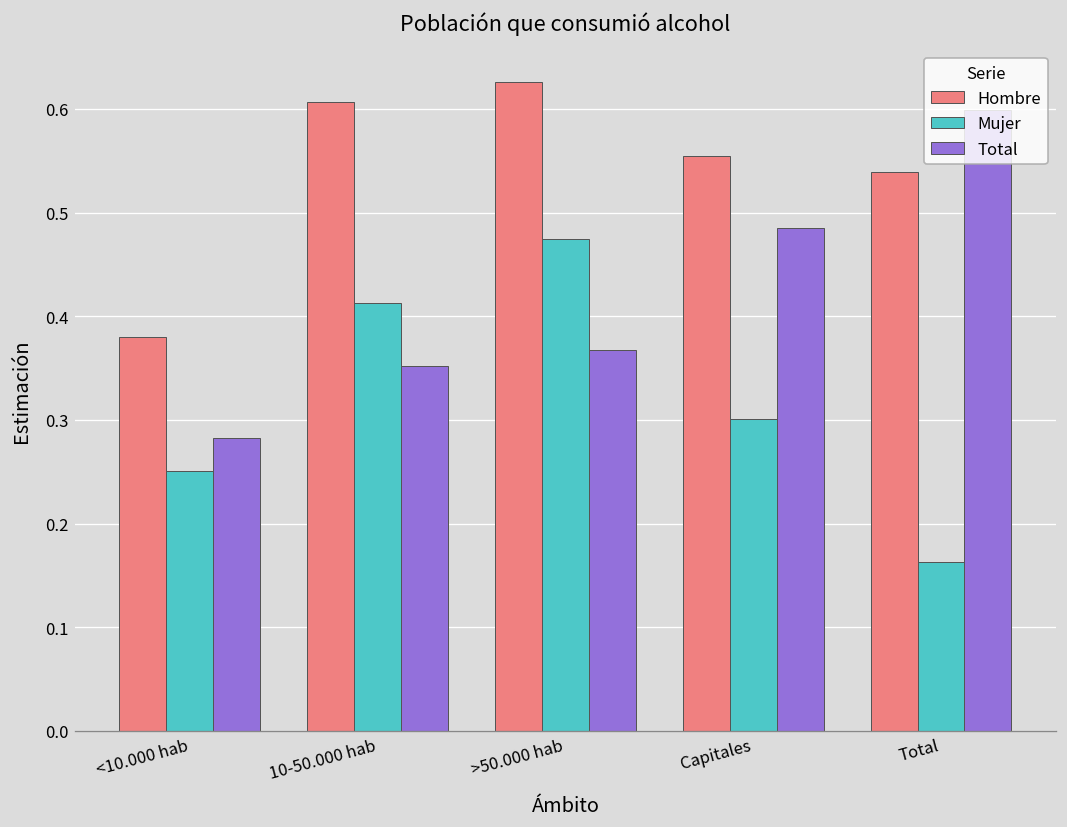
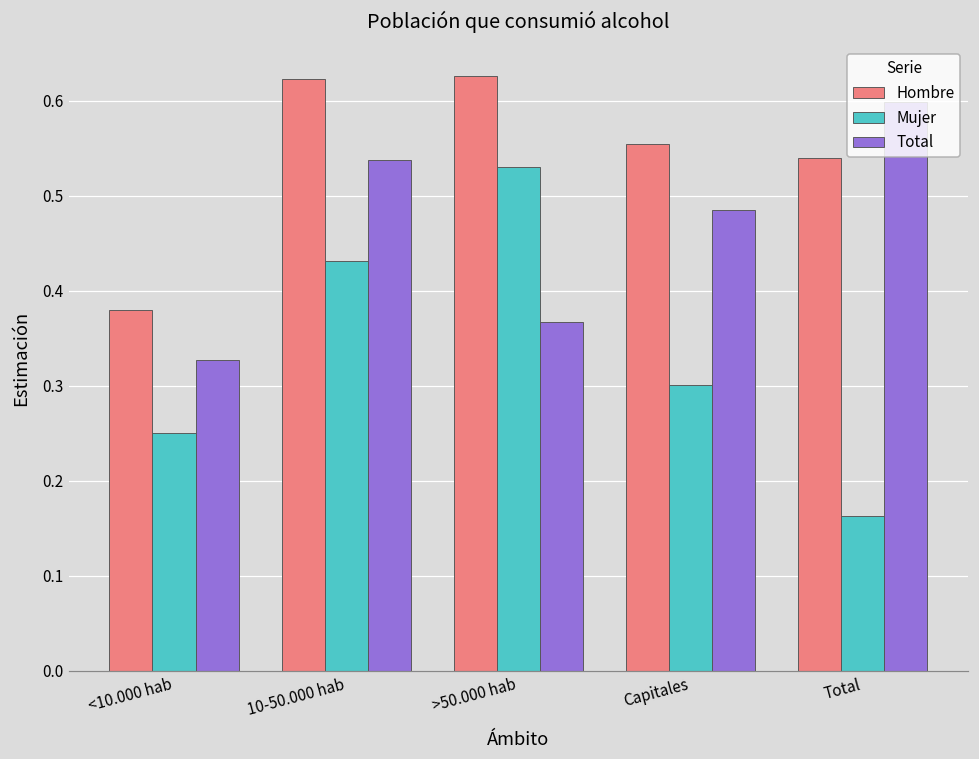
  {
    "Hombre": {
      "<10.000 hab": 0.38,
-     "10-50.000 hab": 0.61,
+     "10-50.000 hab": 0.62,
      ">50.000 hab": 0.63,
      "Capitales": 0.55,
      "Total": 0.54
    },
    "Mujer": {
      "<10.000 hab": 0.25,
-     "10-50.000 hab": 0.41,
-     ">50.000 hab": 0.47,
+     "10-50.000 hab": 0.43,
+     ">50.000 hab": 0.53,
      "Capitales": 0.30,
      "Total": 0.16
    },
    "Total": {
-     "<10.000 hab": 0.28,
-     "10-50.000 hab": 0.35,
+     "<10.000 hab": 0.33,
+     "10-50.000 hab": 0.54,
      ">50.000 hab": 0.37,
      "Capitales": 0.49
    }
  }
